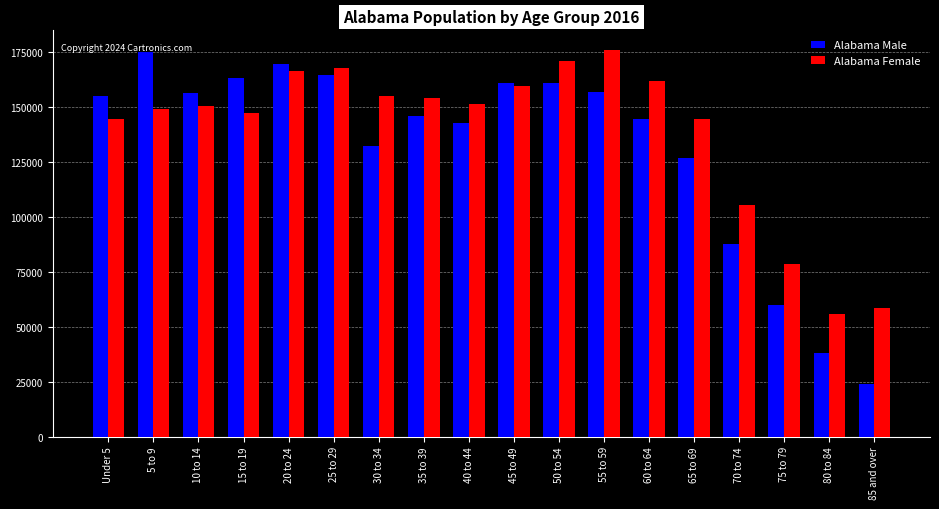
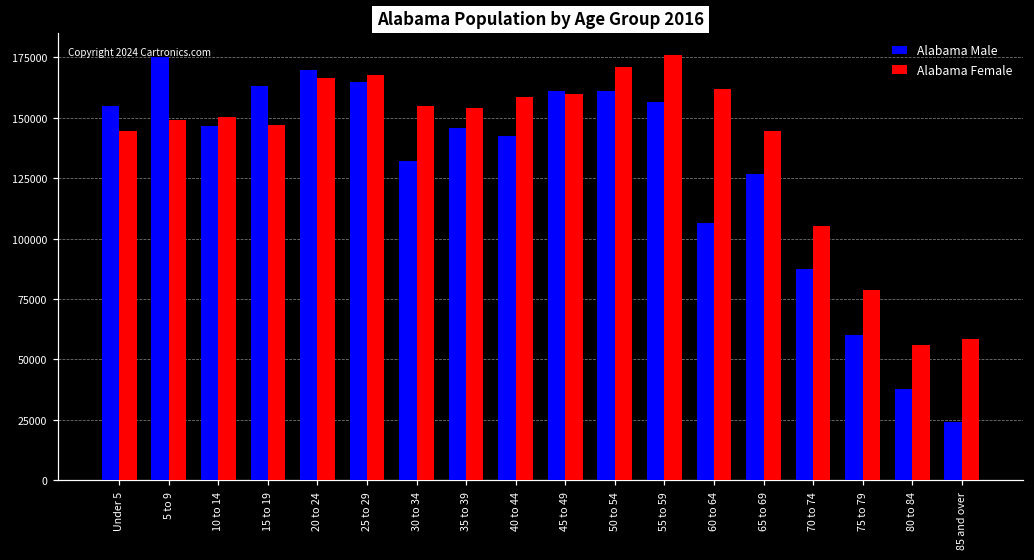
  {
    "Alabama Male": {
      "Under 5": 155000,
-     "10 to 14": 156000,
+     "10 to 14": 147000,
      "15 to 19": 163000,
      "20 to 24": 170000,
      "25 to 29": 165000,
      "30 to 34": 132000,
      "35 to 39": 146000,
      "40 to 44": 143000,
      "45 to 49": 161000,
      "50 to 54": 161000,
      "55 to 59": 157000,
-     "60 to 64": 144000,
+     "60 to 64": 107000,
      "65 to 69": 127000,
      "70 to 74": 88000,
      "75 to 79": 60000,
      "80 to 84": 38000,
      "85 and over": 24000
    },
    "Alabama Female": {
      "Under 5": 144000,
      "5 to 9": 149000,
      "10 to 14": 150000,
      "15 to 19": 147000,
      "20 to 24": 166000,
      "25 to 29": 167000,
      "30 to 34": 155000,
      "35 to 39": 154000,
-     "40 to 44": 151000,
+     "40 to 44": 159000,
      "45 to 49": 160000,
      "50 to 54": 171000,
      "55 to 59": 176000,
      "60 to 64": 162000,
      "65 to 69": 144000,
      "70 to 74": 105000,
      "75 to 79": 79000,
      "80 to 84": 56000,
      "85 and over": 59000
    }
  }
